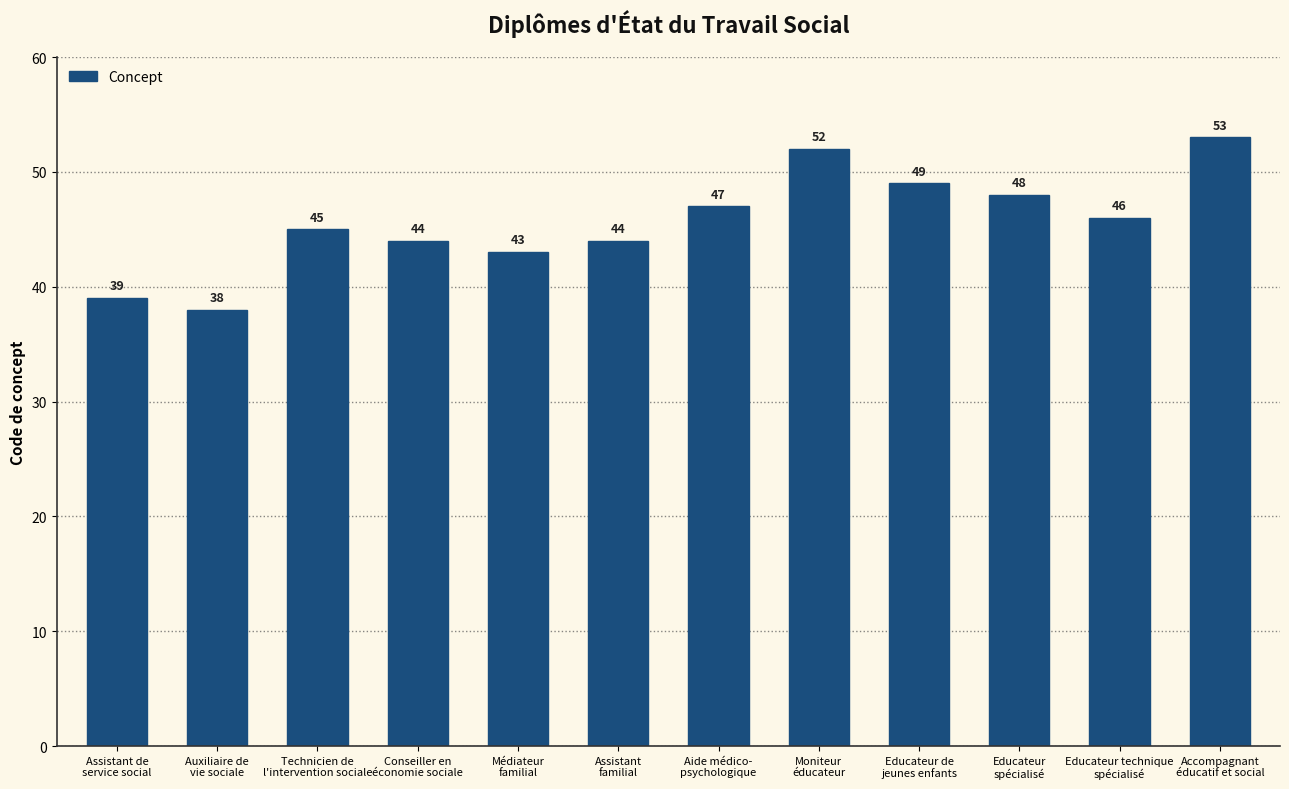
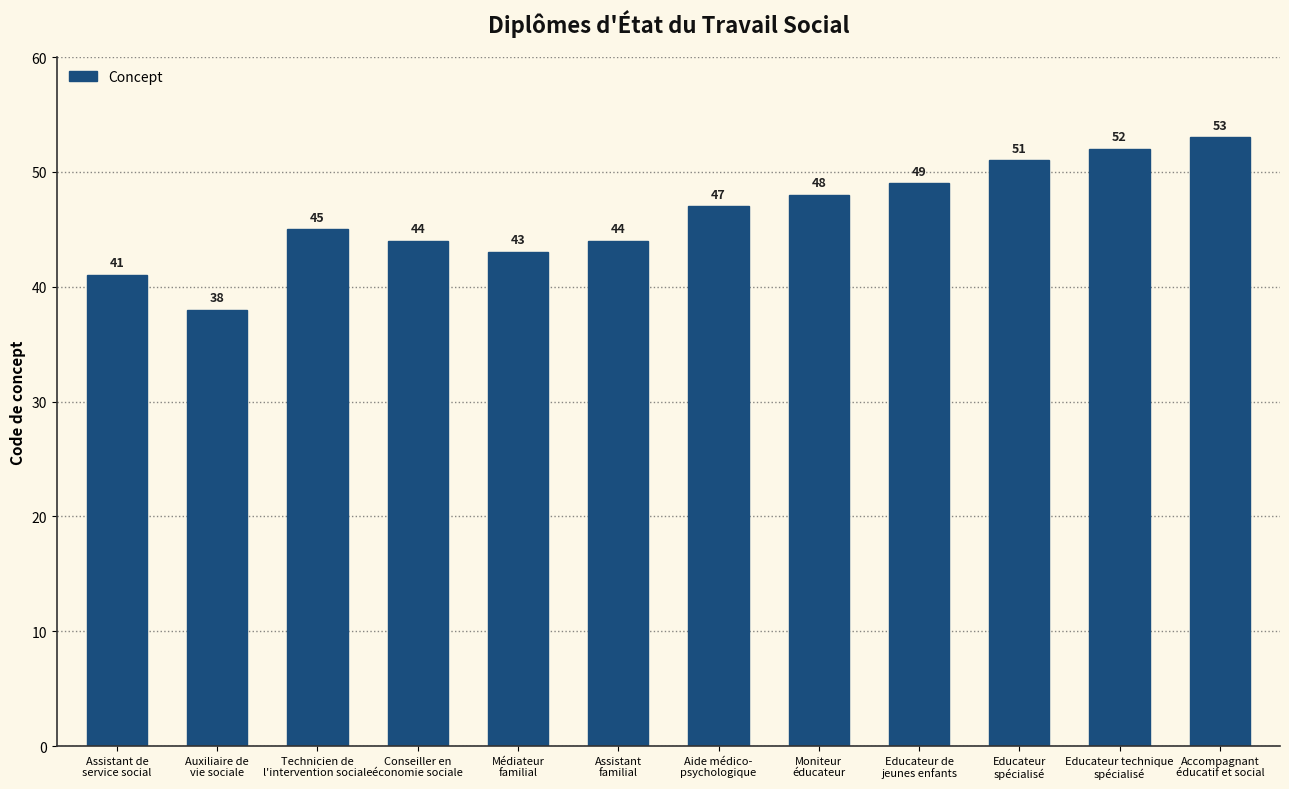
  {
-   "Assistant de service social": 39,
+   "Assistant de service social": 41,
    "Auxiliaire de vie sociale": 38,
    "Technicien de l'intervention sociale": 45,
    "Conseiller en économie sociale": 44,
    "Médiateur familial": 43,
    "Assistant familial": 44,
    "Aide médico- psychologique": 47,
-   "Moniteur éducateur": 52,
+   "Moniteur éducateur": 48,
    "Educateur de jeunes enfants": 49,
-   "Educateur spécialisé": 48,
-   "Educateur technique spécialisé": 46,
+   "Educateur spécialisé": 51,
+   "Educateur technique spécialisé": 52,
    "Accompagnant éducatif et social": 53
  }
